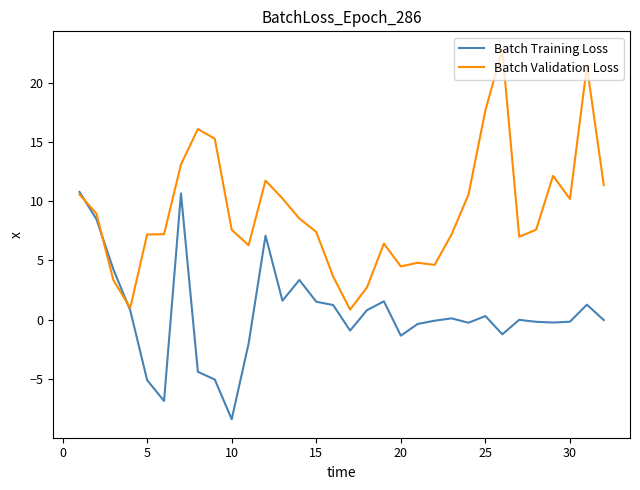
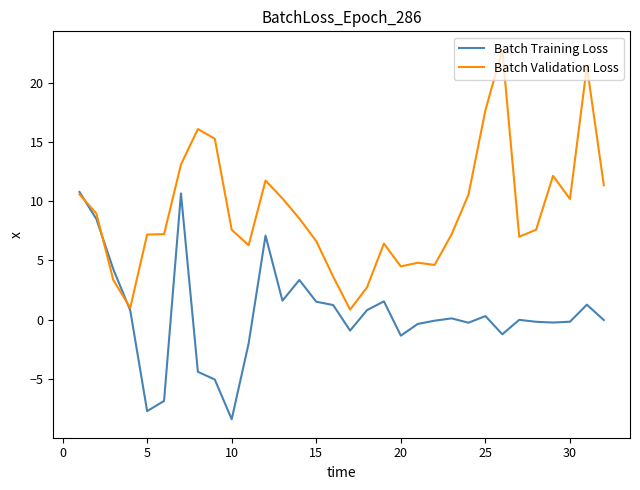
  {
    "Batch Training Loss": {
-     "5": -5.1,
+     "5": -7.7,
      "10": -8.4,
      "15": 1.5,
      "20": -1.4,
      "25": 0.3,
      "30": -0.2
    },
    "Batch Validation Loss": {
      "5": 7.2,
      "10": 7.6,
-     "15": 7.4,
+     "15": 6.6,
      "20": 4.5,
      "25": 17.7,
      "30": 10.2
    }
  }
